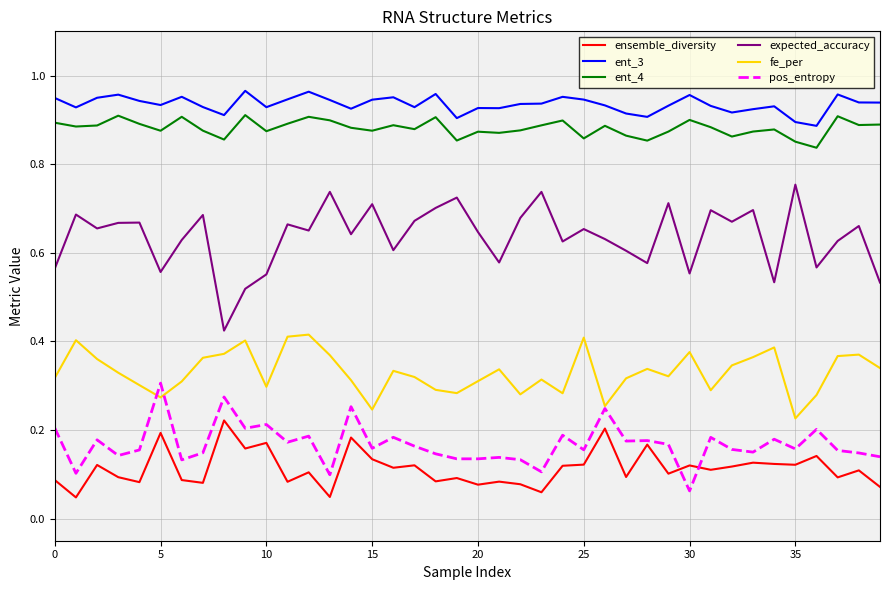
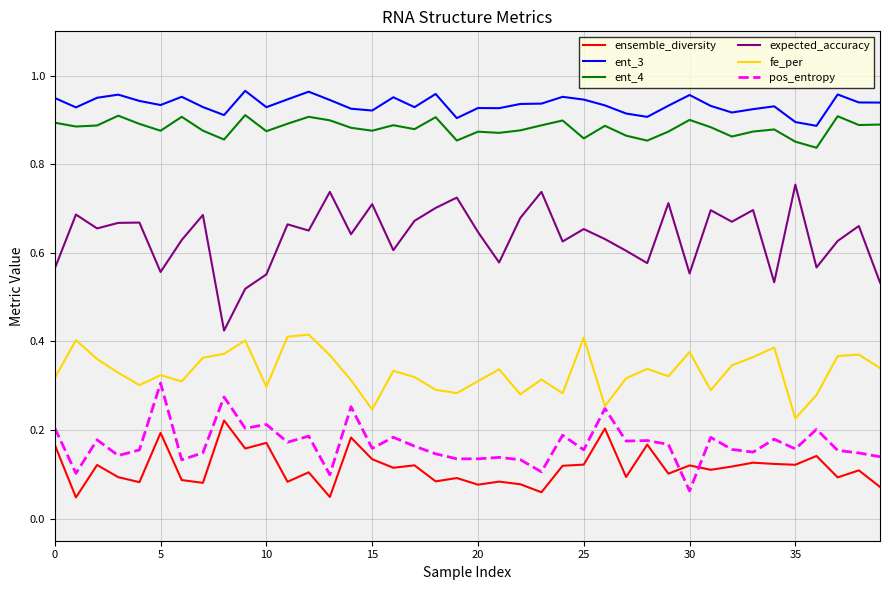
  {
    "ensemble_diversity": {
-     "0": 0.09,
+     "0": 0.17,
      "5": 0.19,
      "10": 0.17,
      "15": 0.13,
      "20": 0.08,
      "25": 0.12,
      "30": 0.12,
      "35": 0.12
    },
    "ent_3": {
      "0": 0.95,
      "5": 0.93,
      "10": 0.93,
-     "15": 0.95,
+     "15": 0.92,
      "20": 0.93,
      "25": 0.95,
      "30": 0.96,
      "35": 0.90
    },
    "ent_4": {
      "0": 0.89,
      "5": 0.88,
      "10": 0.87,
      "15": 0.88,
      "20": 0.87,
      "25": 0.86,
      "30": 0.90,
      "35": 0.85
    },
    "expected_accuracy": {
      "0": 0.56,
      "5": 0.56,
      "10": 0.55,
      "15": 0.71,
      "20": 0.65,
      "25": 0.65,
      "30": 0.55,
      "35": 0.75
    },
    "fe_per": {
      "0": 0.32,
-     "5": 0.27,
+     "5": 0.32,
      "10": 0.30,
      "15": 0.25,
      "20": 0.31,
      "25": 0.41,
      "30": 0.38,
      "35": 0.23
    },
    "pos_entropy": {
      "0": 0.20,
      "5": 0.31,
      "10": 0.21,
      "15": 0.16,
      "20": 0.13,
      "25": 0.16,
      "30": 0.06,
      "35": 0.16
    }
  }
